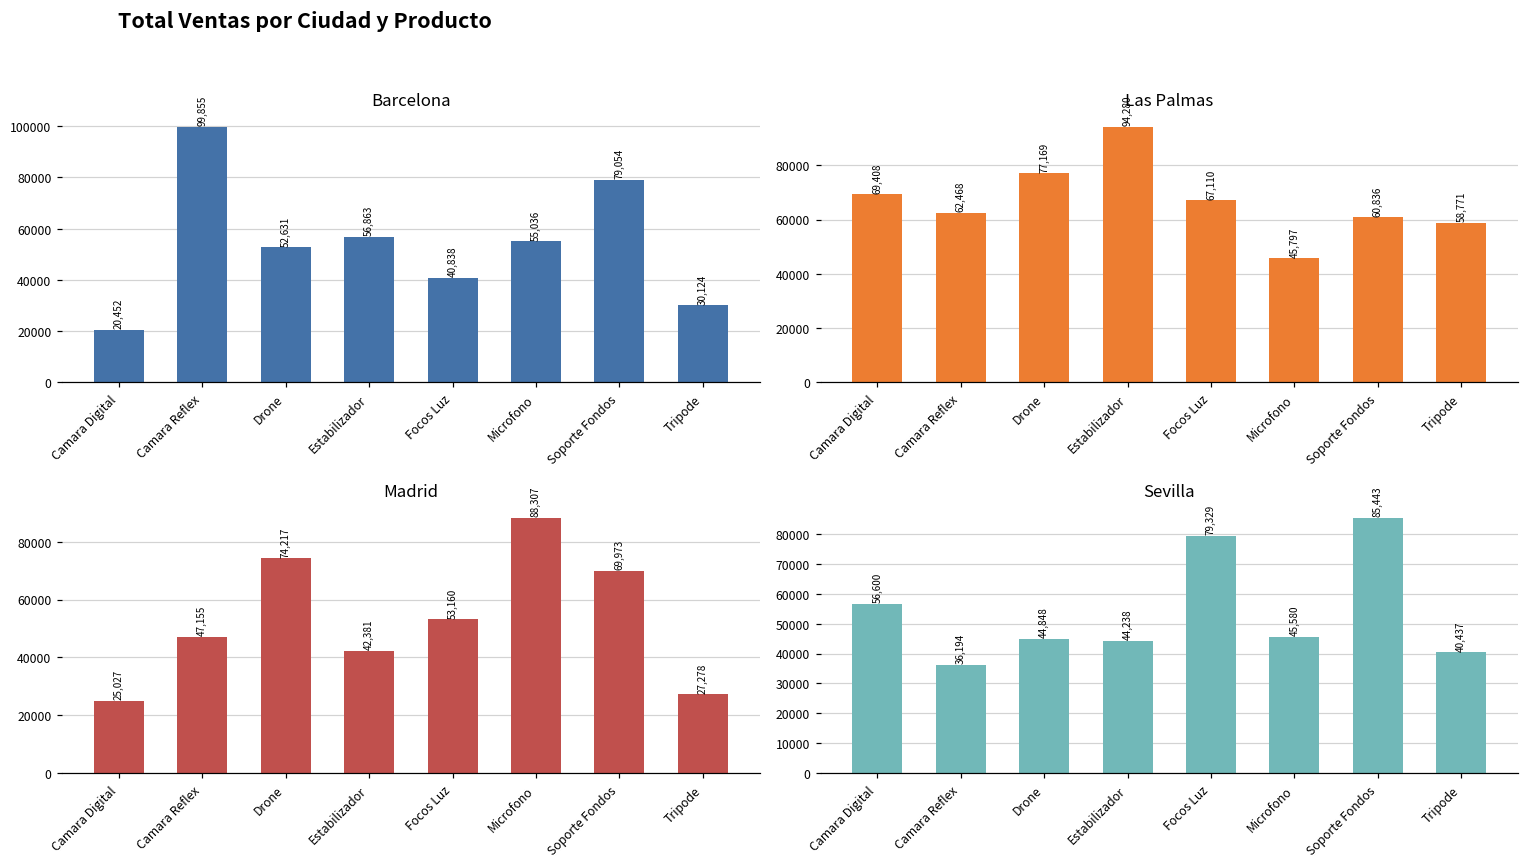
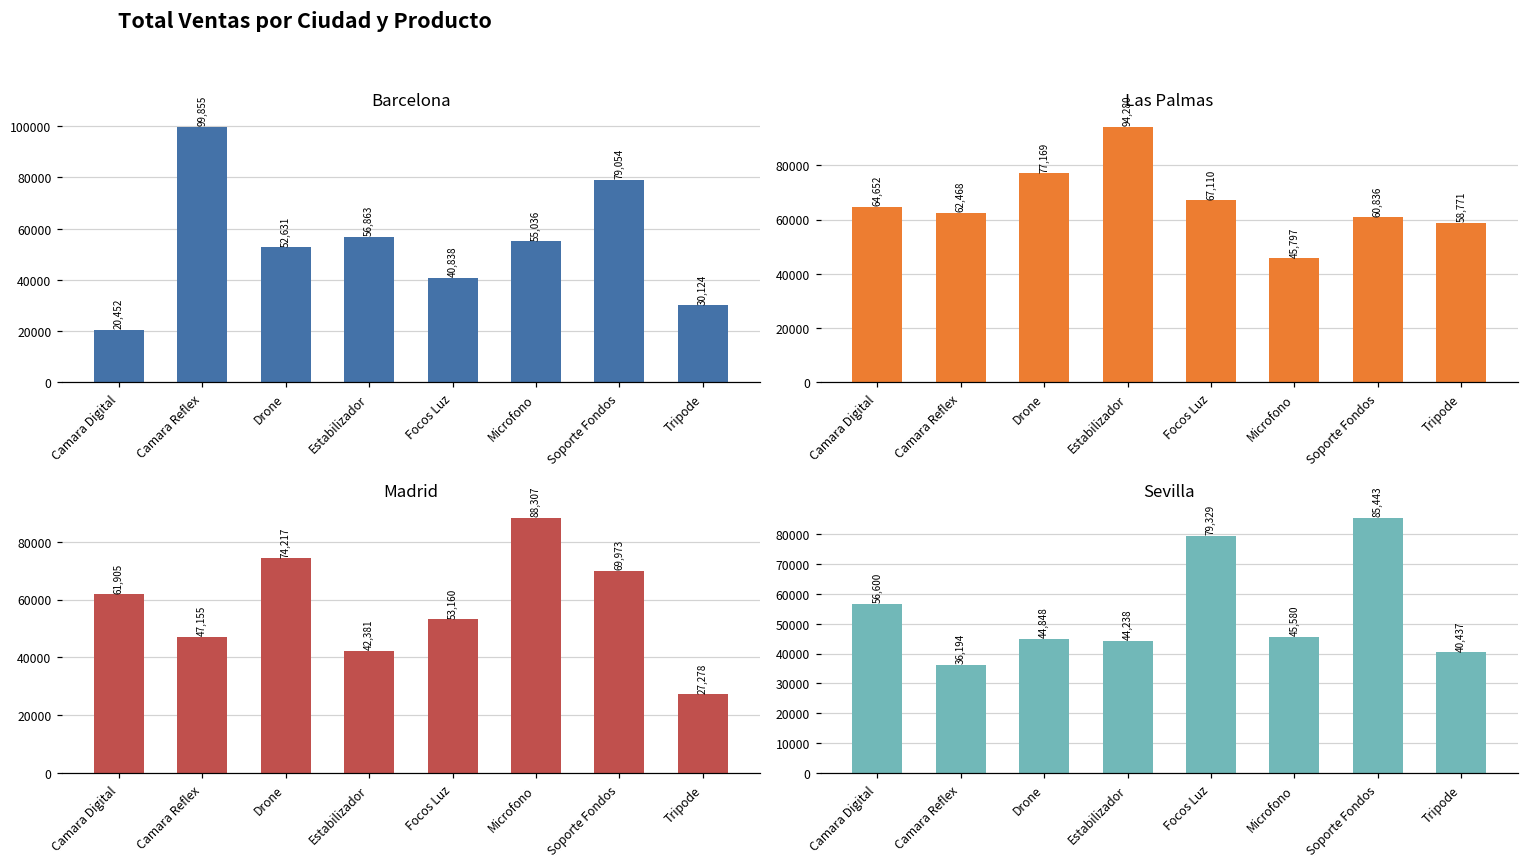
  {
    "Barcelona": {
      "Camara Digital": "20,452",
      "Camara Reflex": "99,855",
      "Drone": "52,631",
      "Estabilizador": "56,863",
      "Focos Luz": "40,838",
      "Microfono": "55,036",
      "Soporte Fondos": "79,054",
      "Tripode": "30,124"
    },
    "Las Palmas": {
-     "Camara Digital": "69,408",
+     "Camara Digital": "64,652",
      "Camara Reflex": "62,468",
      "Drone": "77,169",
      "Estabilizador": "94,280",
      "Focos Luz": "67,110",
      "Microfono": "45,797",
      "Soporte Fondos": "60,836",
      "Tripode": "58,771"
    },
    "Madrid": {
-     "Camara Digital": "25,027",
+     "Camara Digital": "61,905",
      "Camara Reflex": "47,155",
      "Drone": "74,217",
      "Estabilizador": "42,381",
      "Focos Luz": "53,160",
      "Microfono": "88,307",
      "Soporte Fondos": "69,973",
      "Tripode": "27,278"
    },
    "Sevilla": {
      "Camara Digital": "56,600",
      "Camara Reflex": "36,194",
      "Drone": "44,848",
      "Estabilizador": "44,238",
      "Focos Luz": "79,329",
      "Microfono": "45,580",
      "Soporte Fondos": "85,443",
      "Tripode": "40,437"
    }
  }
